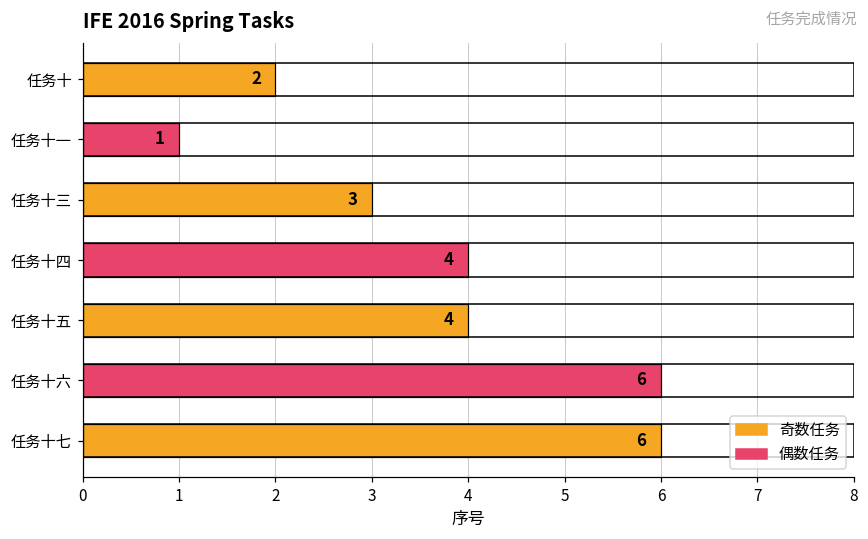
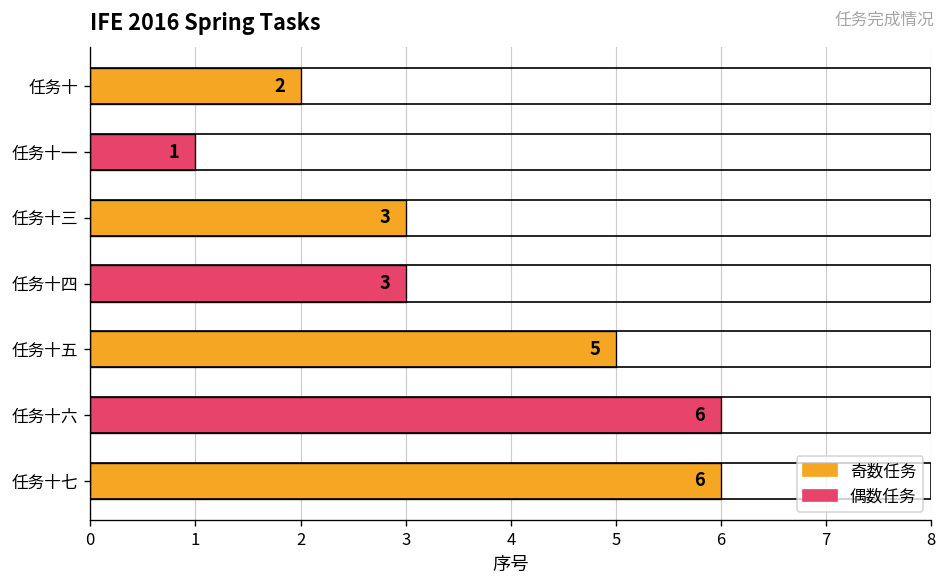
  {
    "任务十": 2,
    "任务十一": 1,
    "任务十三": 3,
-   "任务十四": 4,
-   "任务十五": 4,
+   "任务十四": 3,
+   "任务十五": 5,
    "任务十六": 6,
    "任务十七": 6
  }
